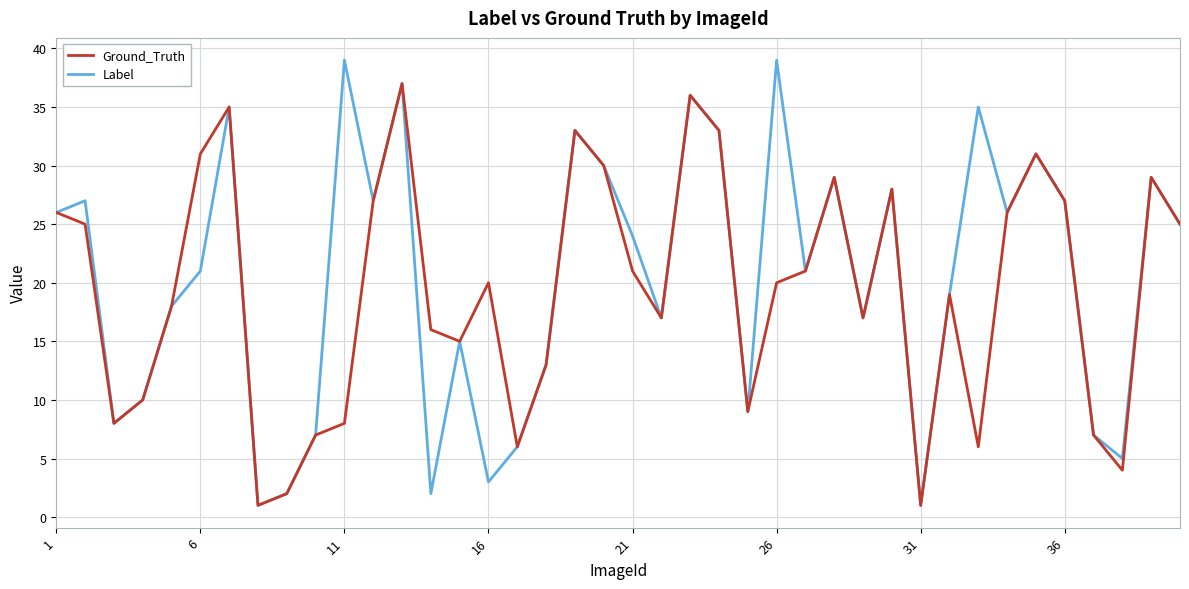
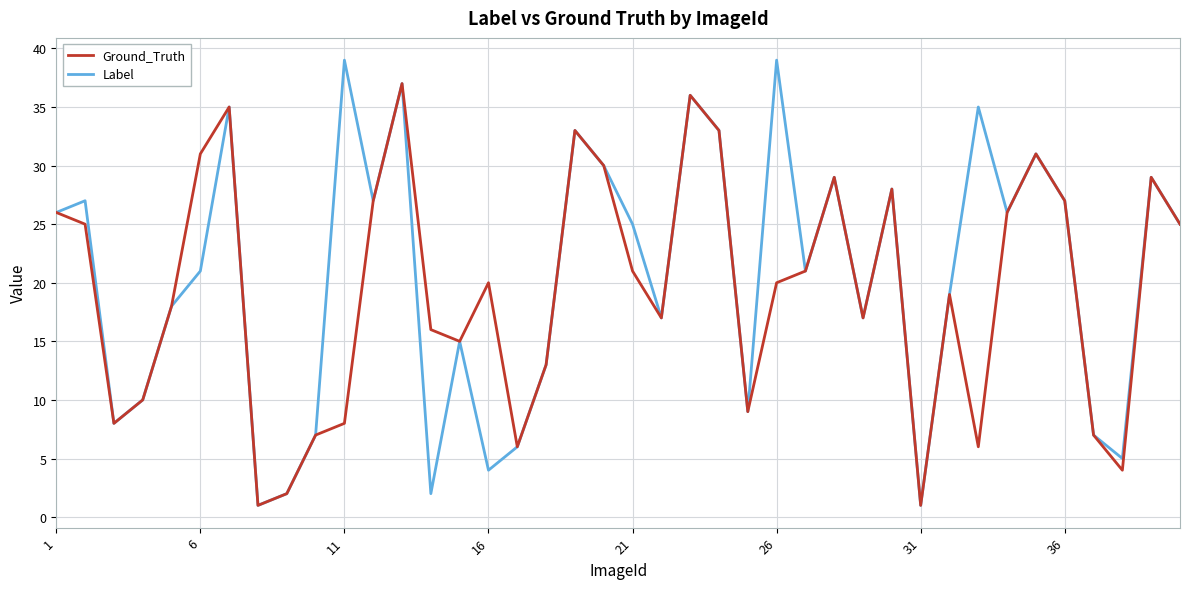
  {
    "Ground_Truth": {
      "6": 31,
      "11": 8,
      "16": 20,
      "21": 21,
      "26": 20
    },
    "Label": {
      "6": 21,
      "11": 39,
-     "16": 3,
-     "21": 24,
+     "16": 4,
+     "21": 25,
      "26": 39
    }
  }
